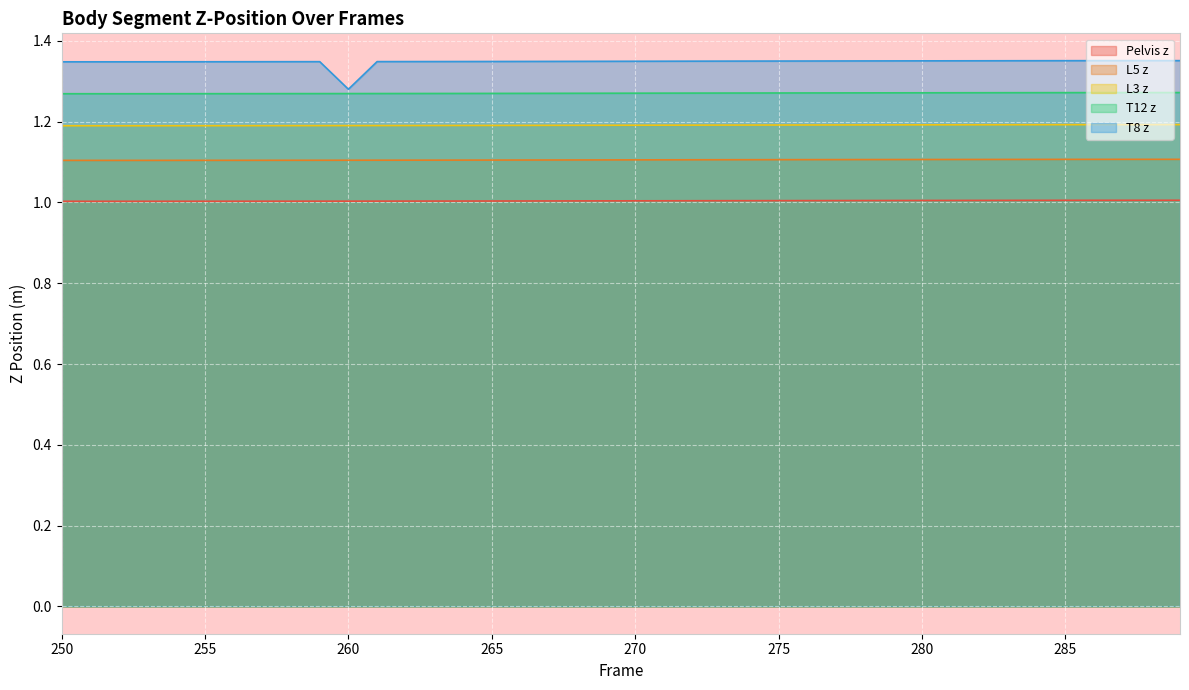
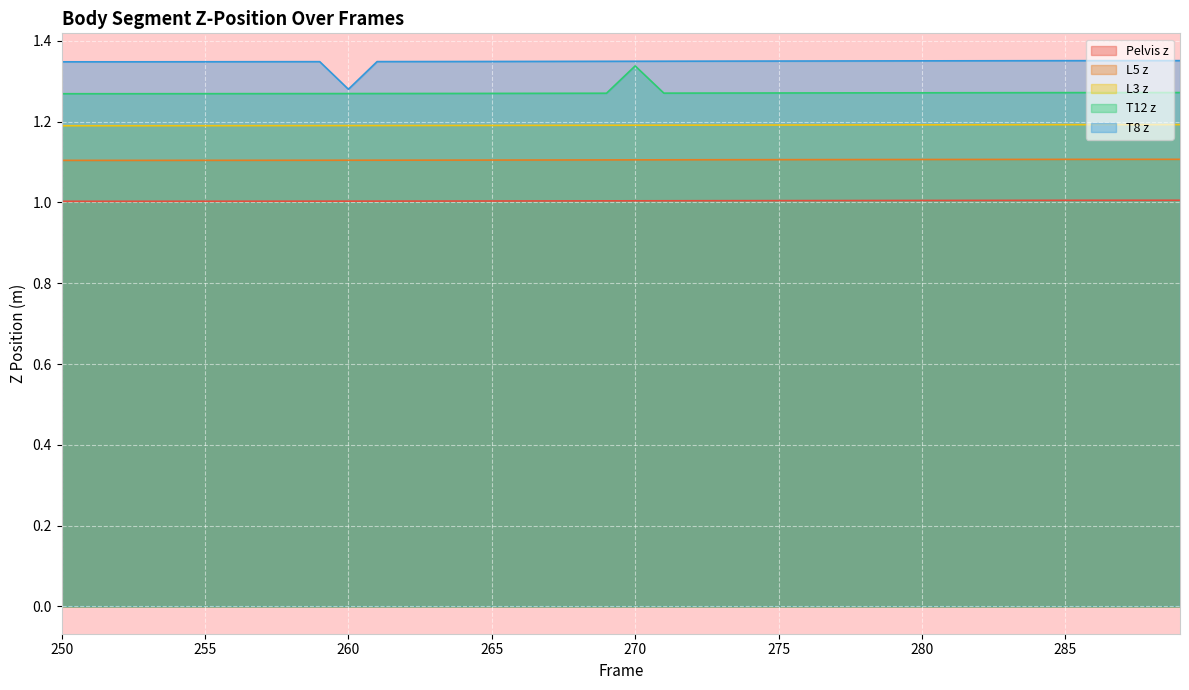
  {
    "T12 z": {
      "250": 1.27,
      "255": 1.27,
      "260": 1.27,
      "265": 1.27,
-     "270": 1.27,
+     "270": 1.34,
      "275": 1.27,
      "280": 1.27,
      "285": 1.27
    },
    "T8 z": {
      "250": 1.35,
      "255": 1.35,
      "260": 1.28,
      "265": 1.35,
      "270": 1.35,
      "275": 1.35,
      "280": 1.35,
      "285": 1.35
    }
  }
